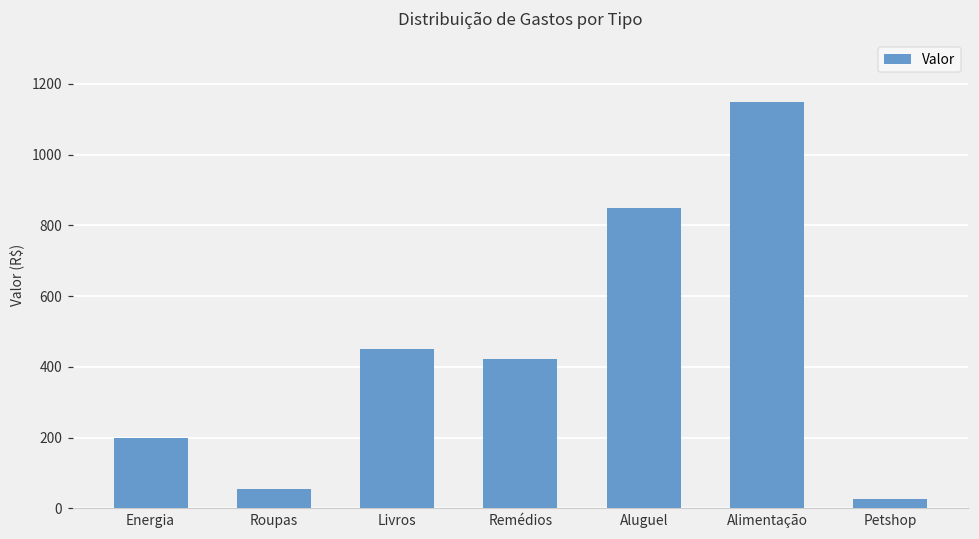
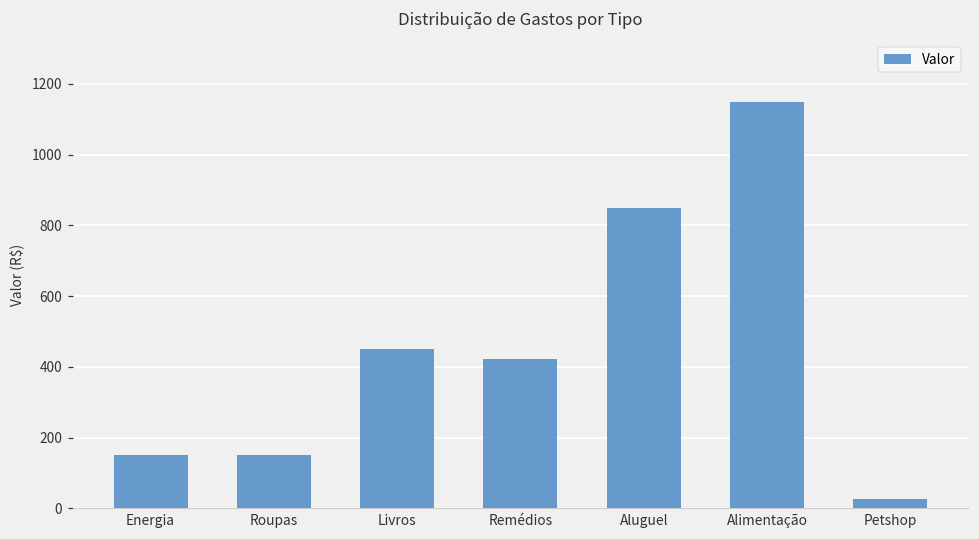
  {
-   "Energia": 200,
-   "Roupas": 60,
+   "Energia": 150,
+   "Roupas": 150,
    "Livros": 450,
    "Remédios": 420,
    "Aluguel": 850,
    "Alimentação": 1150,
    "Petshop": 30
  }
